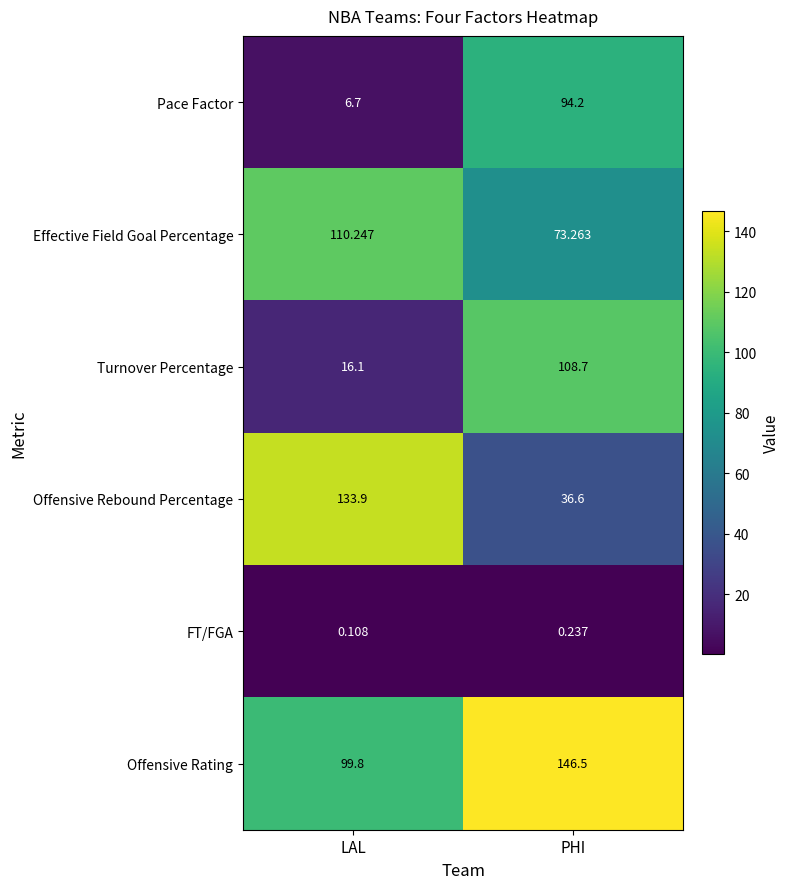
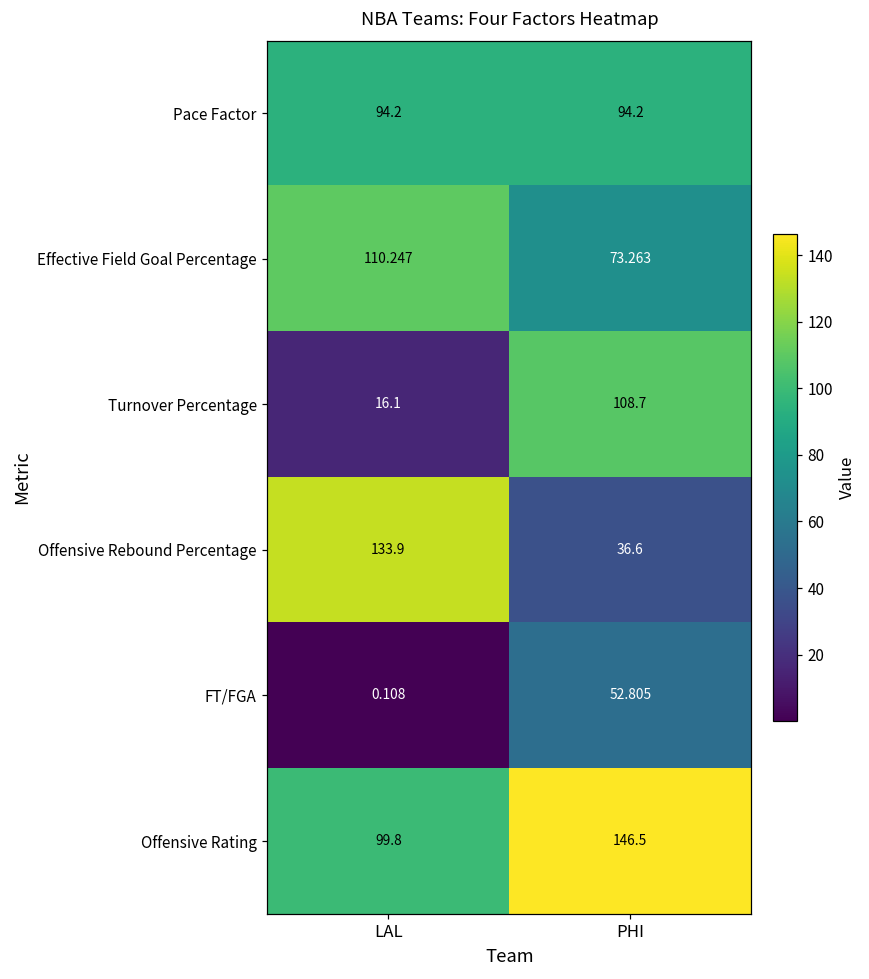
  {
    "Pace Factor": {
-     "LAL": 6.7,
+     "LAL": 94.2,
      "PHI": 94.2
    },
    "Effective Field Goal Percentage": {
      "LAL": 110.247,
      "PHI": 73.263
    },
    "Turnover Percentage": {
      "LAL": 16.1,
      "PHI": 108.7
    },
    "Offensive Rebound Percentage": {
      "LAL": 133.9,
      "PHI": 36.6
    },
    "FT/FGA": {
      "LAL": 0.108,
-     "PHI": 0.237
+     "PHI": 52.805
    },
    "Offensive Rating": {
      "LAL": 99.8,
      "PHI": 146.5
    }
  }
